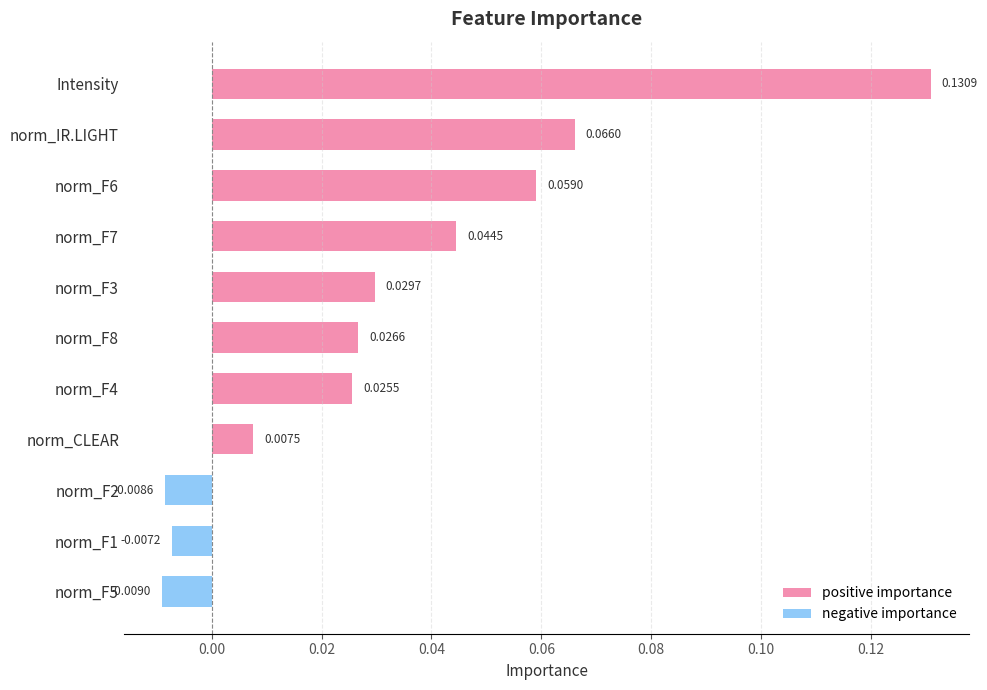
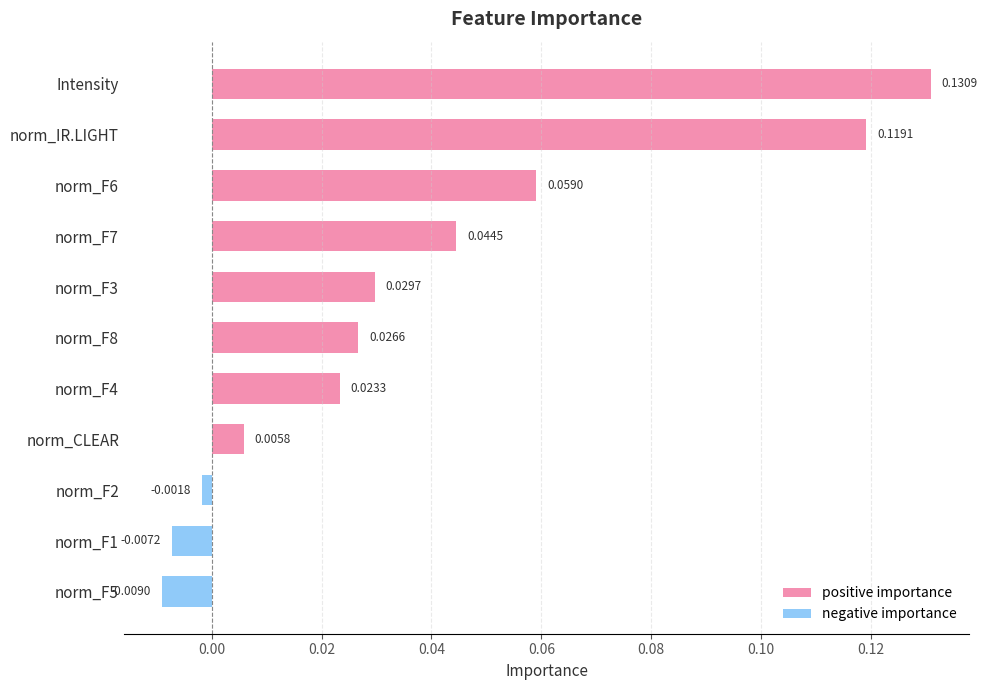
  {
    "positive importance": {
      "Intensity": 0.1309,
-     "norm_IR.LIGHT": 0.0660,
+     "norm_IR.LIGHT": 0.1191,
      "norm_F6": 0.0590,
      "norm_F7": 0.0445,
      "norm_F3": 0.0297,
      "norm_F8": 0.0266,
-     "norm_F4": 0.0255,
-     "norm_CLEAR": 0.0075
+     "norm_F4": 0.0233,
+     "norm_CLEAR": 0.0058
    },
    "negative importance": {
-     "norm_F2": -0.0086,
+     "norm_F2": -0.0018,
      "norm_F1": -0.0072,
      "norm_F5": -0.0090
    }
  }
